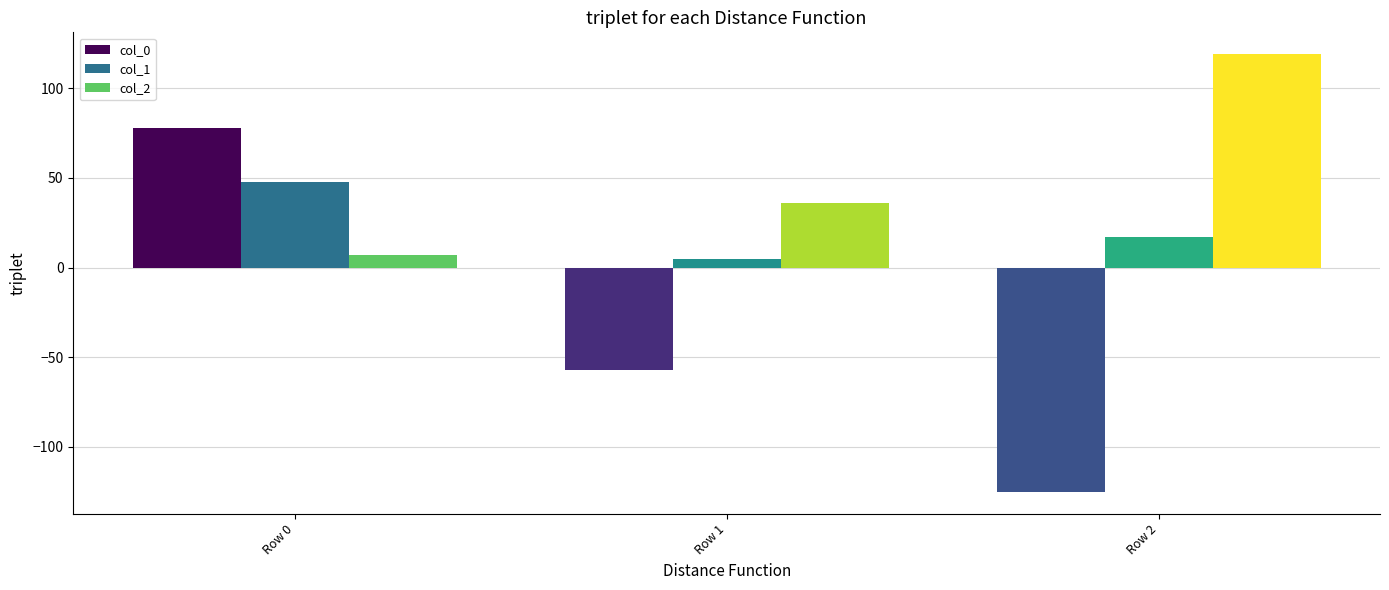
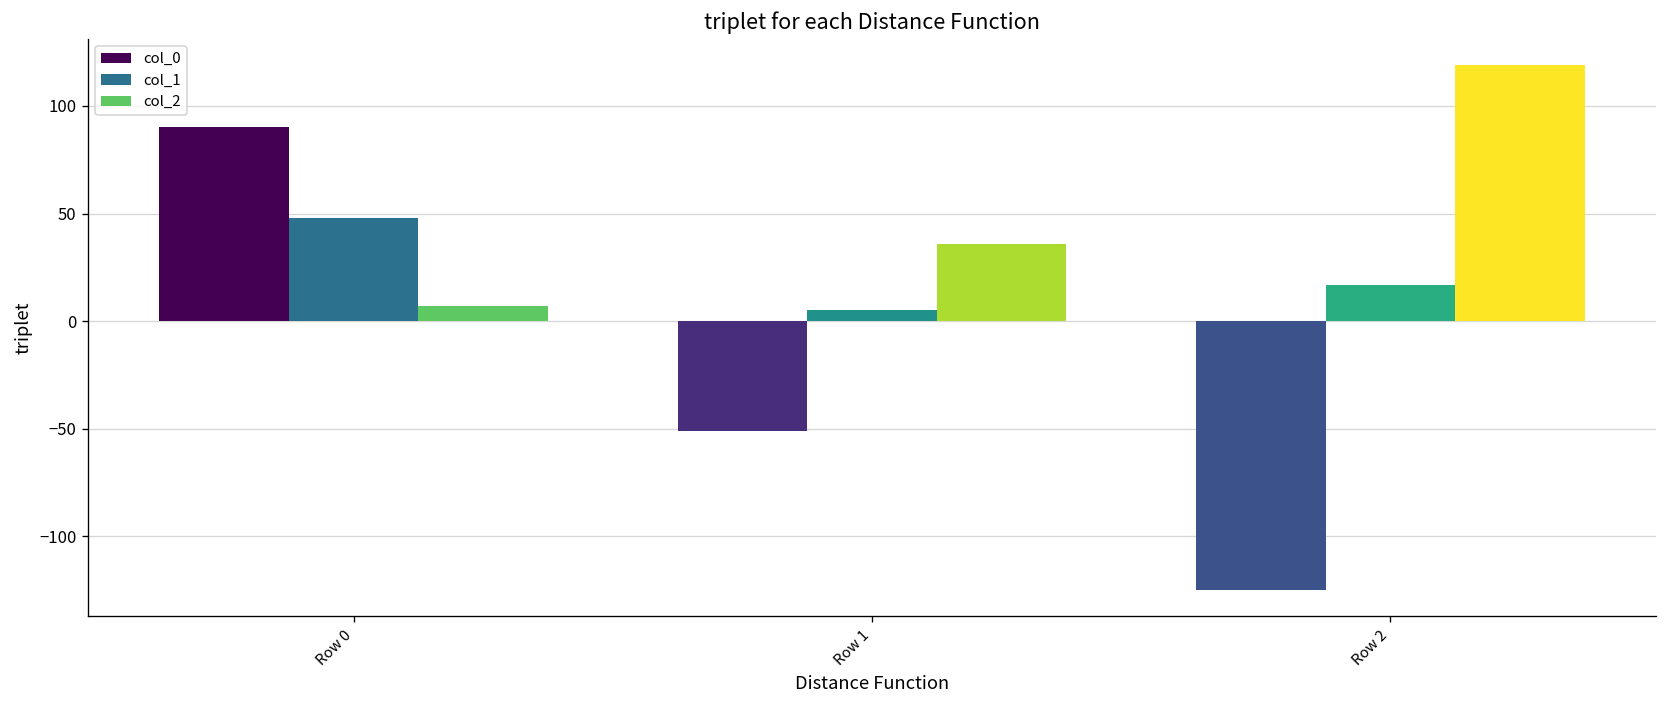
  {
    "col_0": {
-     "Row 0": 78,
-     "Row 1": -57,
+     "Row 0": 90,
+     "Row 1": -51,
      "Row 2": -125
    },
    "col_1": {
      "Row 0": 48,
      "Row 1": 5,
      "Row 2": 17
    },
    "col_2": {
      "Row 0": 7,
      "Row 1": 36,
      "Row 2": 119
    }
  }
